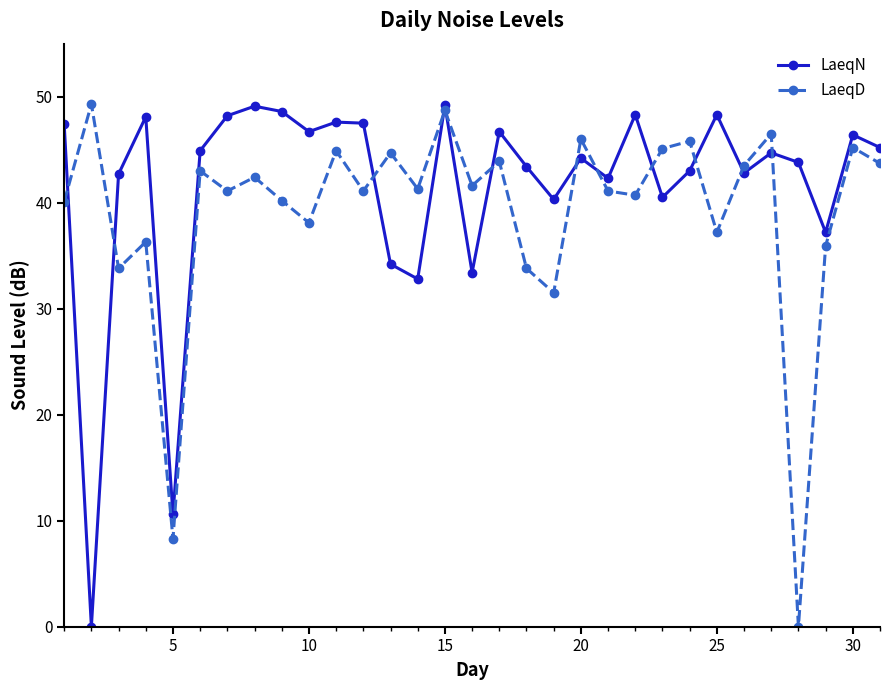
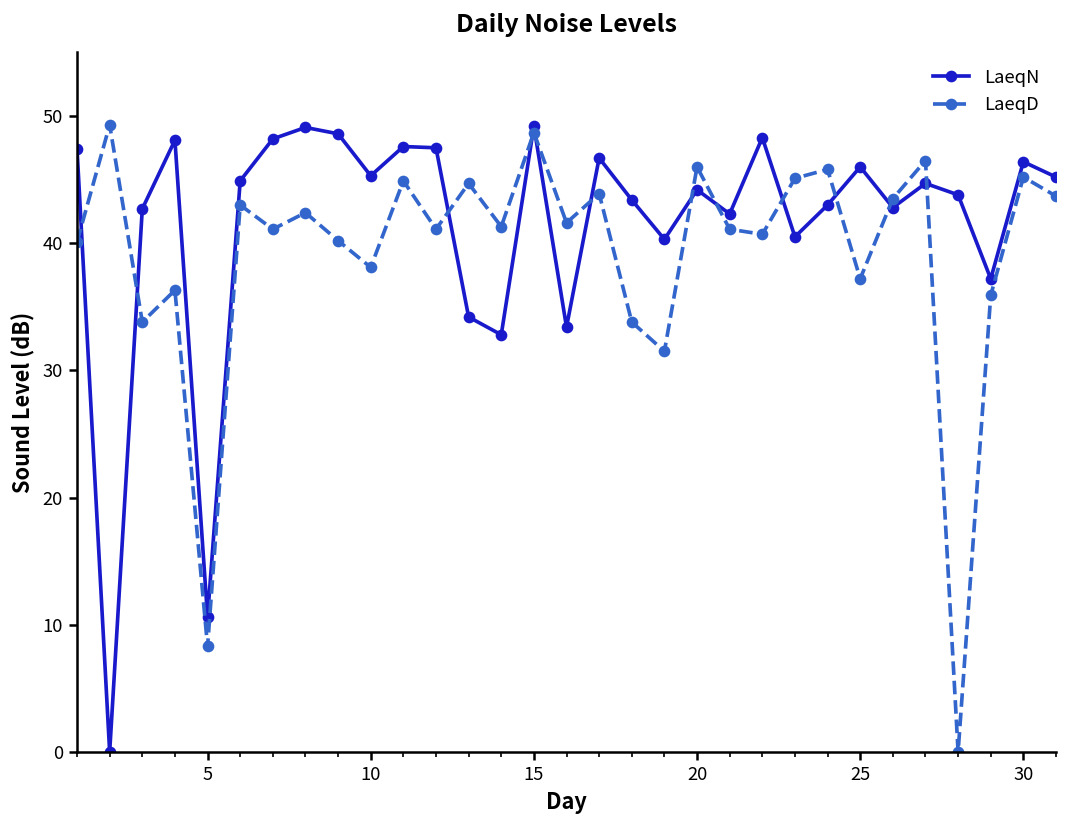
  {
    "LaeqN": {
      "5": 10.6,
-     "10": 46.7,
+     "10": 45.3,
      "15": 49.2,
      "20": 44.2,
-     "25": 48.3,
+     "25": 46.0,
      "30": 46.4
    },
    "LaeqD": {
      "5": 8.3,
      "10": 38.1,
      "15": 48.7,
      "20": 46.0,
      "25": 37.2,
      "30": 45.2
    }
  }
